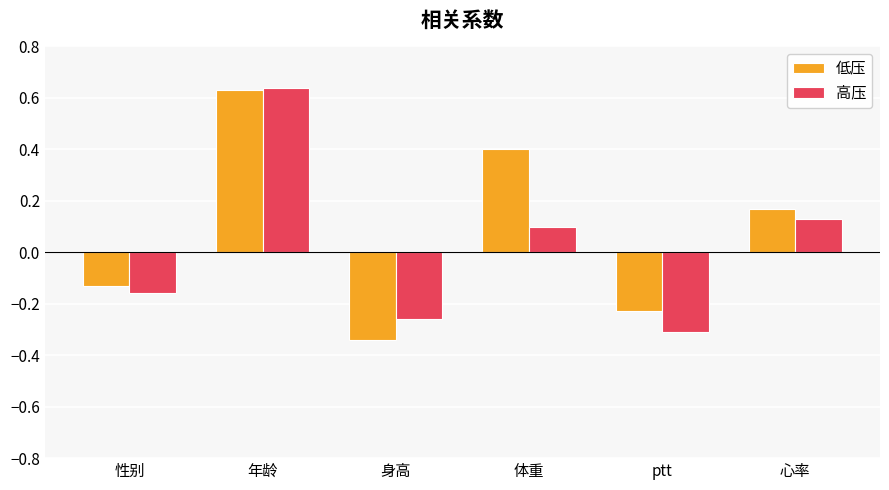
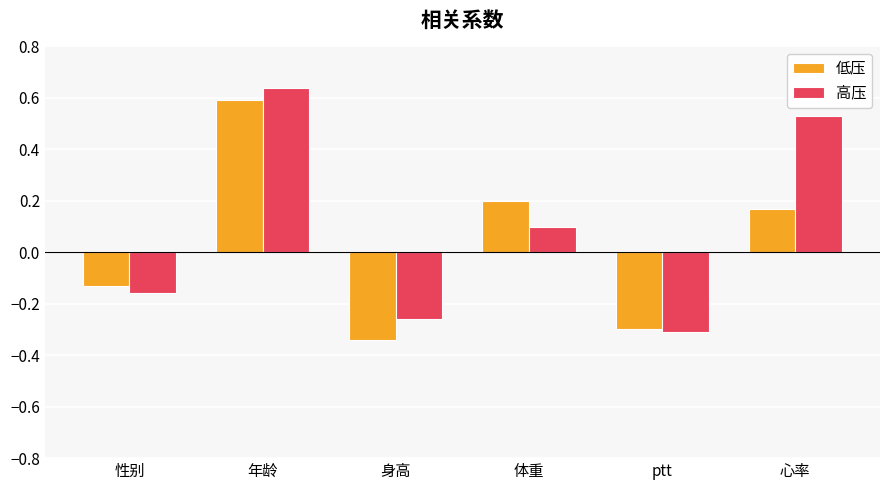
  {
    "低压": {
      "性别": -0.13,
-     "年龄": 0.63,
+     "年龄": 0.59,
      "身高": -0.34,
-     "体重": 0.4,
-     "ptt": -0.23,
+     "体重": 0.2,
+     "ptt": -0.30,
      "心率": 0.17
    },
    "高压": {
      "性别": -0.16,
      "年龄": 0.64,
      "身高": -0.26,
      "体重": 0.10,
      "ptt": -0.31,
-     "心率": 0.13
+     "心率": 0.53
    }
  }
